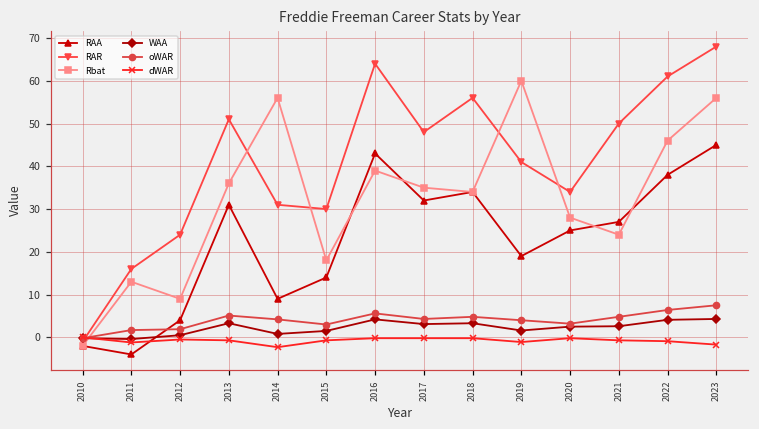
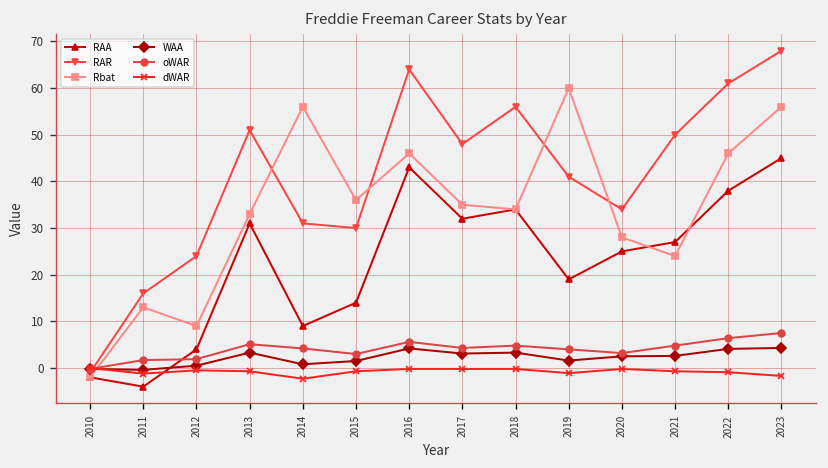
  {
    "Rbat": {
      "2011": 13,
      "2012": 9,
-     "2013": 36,
+     "2013": 33,
      "2014": 56,
-     "2015": 18,
-     "2016": 39,
+     "2015": 36,
+     "2016": 46,
      "2017": 35,
      "2019": 60,
      "2020": 28,
      "2021": 24,
      "2022": 46,
      "2023": 56
    }
  }
